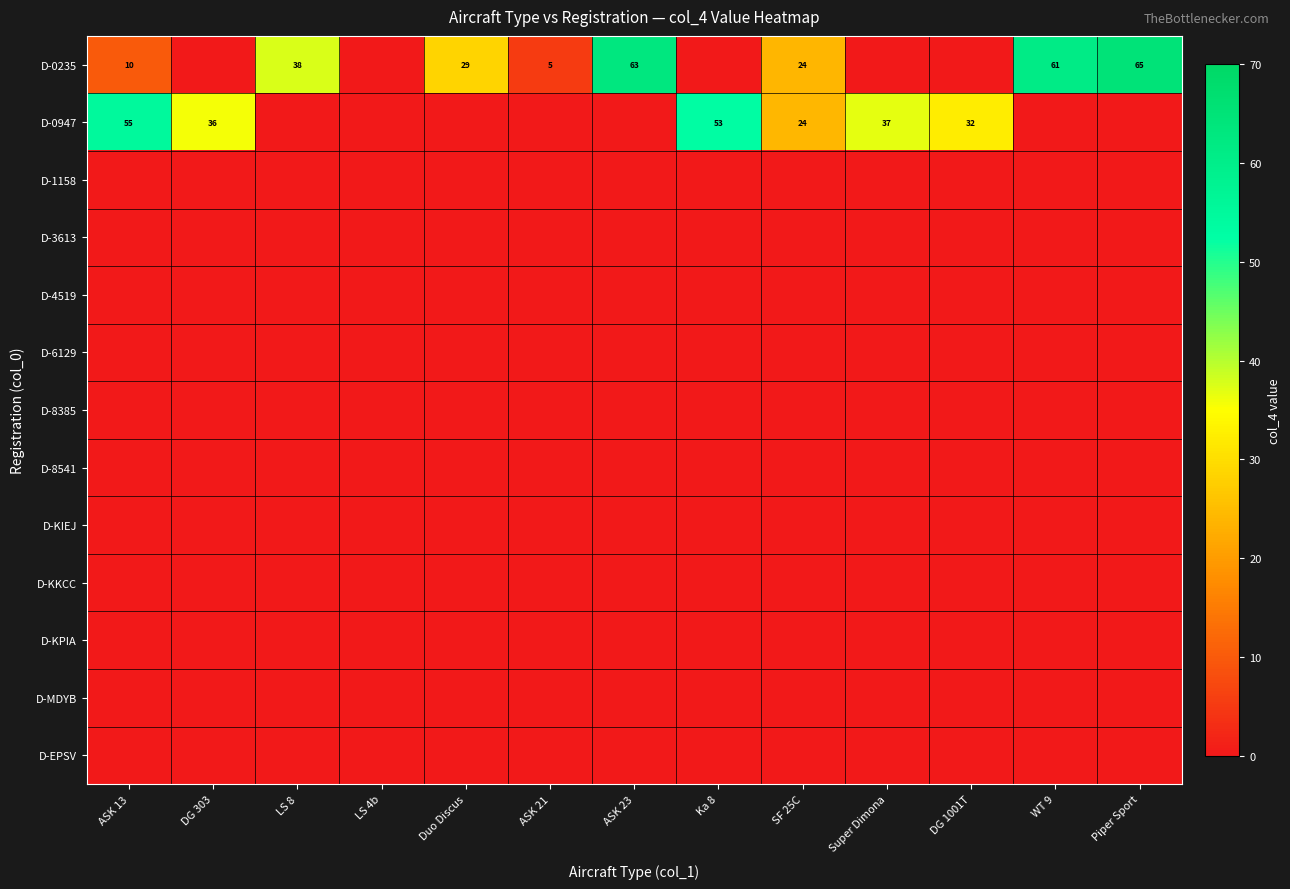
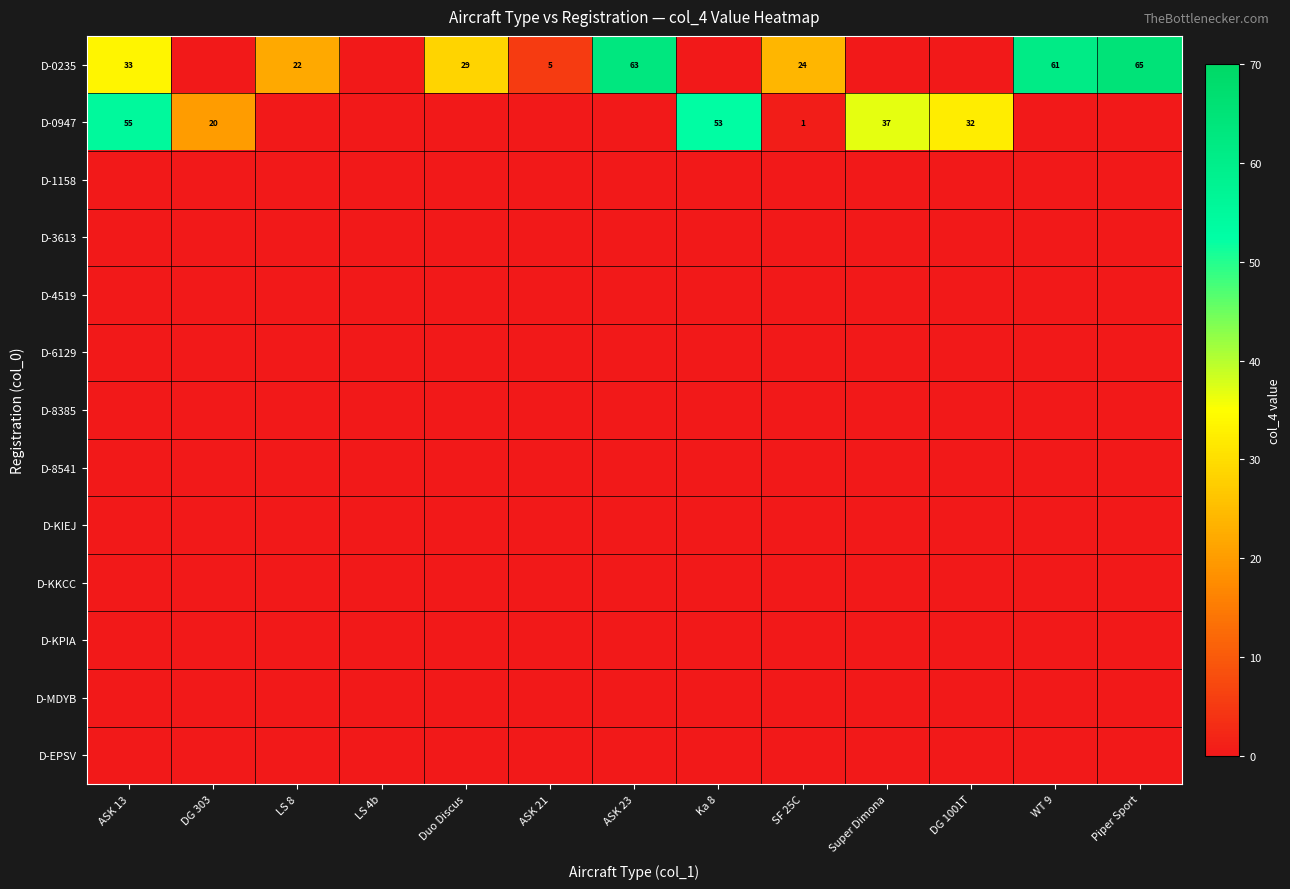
  {
    "D-0235": {
-     "ASK 13": 10,
-     "LS 8": 38,
+     "ASK 13": 33,
+     "LS 8": 22,
      "Duo Discus": 29,
      "ASK 21": 5,
      "ASK 23": 63,
      "SF 25C": 24,
      "WT 9": 61,
      "Piper Sport": 65
    },
    "D-0947": {
      "ASK 13": 55,
-     "DG 303": 36,
+     "DG 303": 20,
      "Ka 8": 53,
-     "SF 25C": 24,
+     "SF 25C": 1,
      "Super Dimona": 37,
      "DG 1001T": 32
    }
  }
